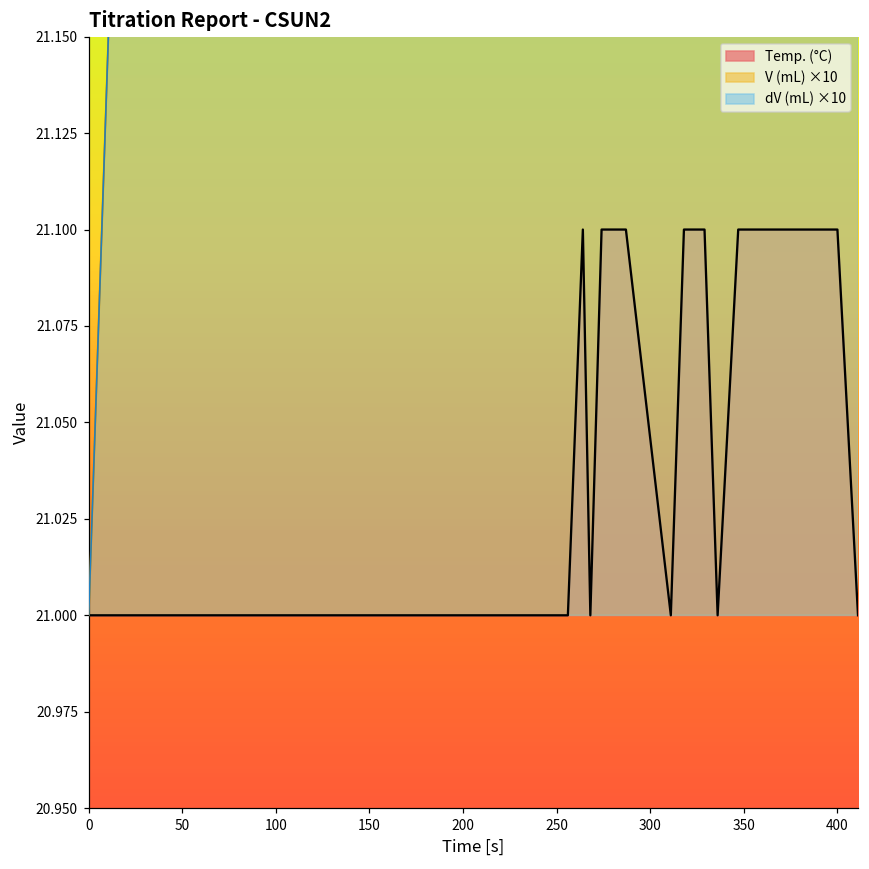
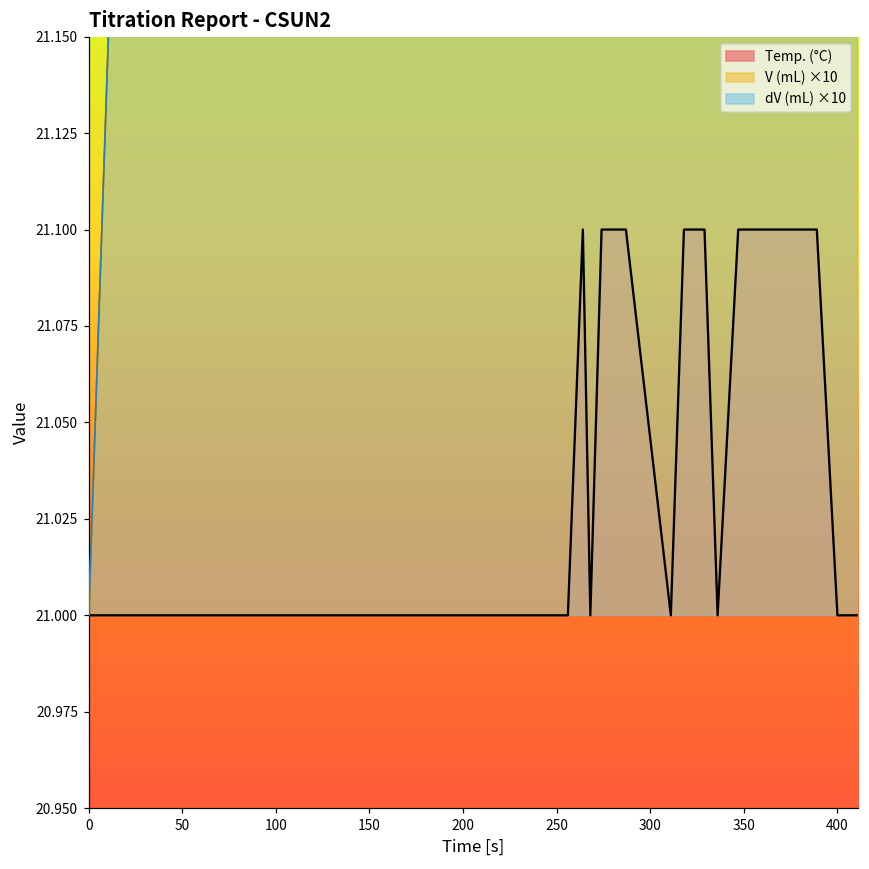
  {
    "Temp. (°C)": {
-     "400": 21.1
+     "400": 21.0
    }
  }
